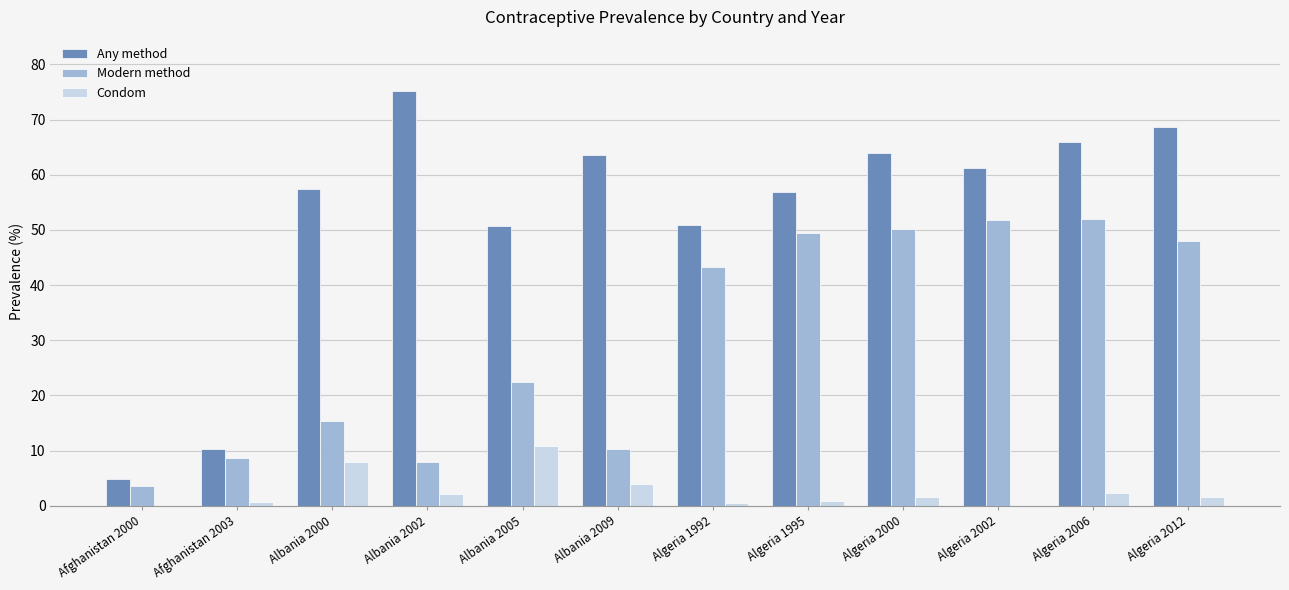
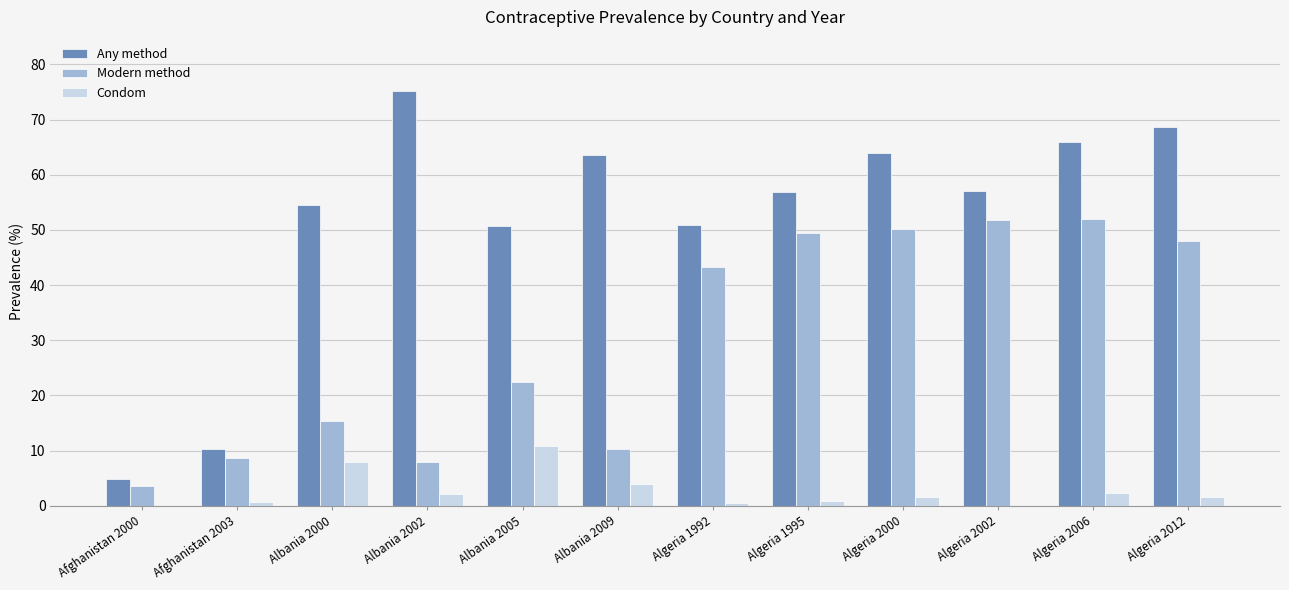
  {
    "Any method": {
      "Afghanistan 2000": 5,
      "Afghanistan 2003": 10,
-     "Albania 2000": 58,
+     "Albania 2000": 55,
      "Albania 2002": 75,
      "Albania 2005": 51,
      "Albania 2009": 64,
      "Algeria 1992": 51,
      "Algeria 1995": 57,
      "Algeria 2000": 64,
-     "Algeria 2002": 61,
+     "Algeria 2002": 57,
      "Algeria 2006": 66,
      "Algeria 2012": 69
    }
  }
